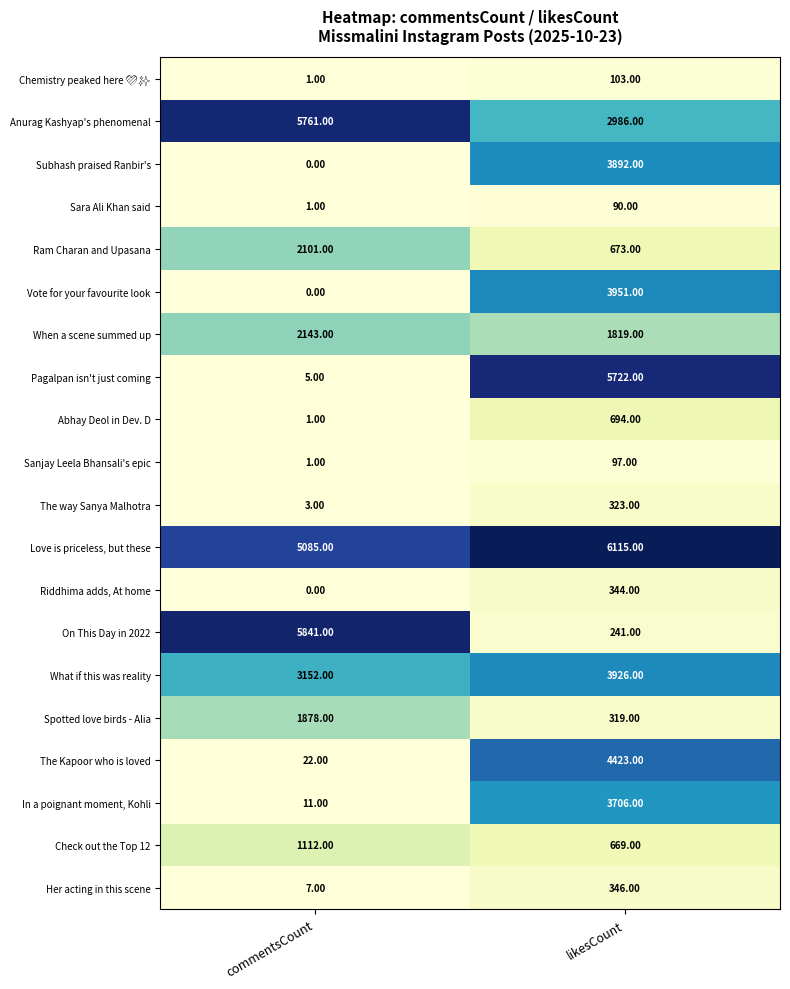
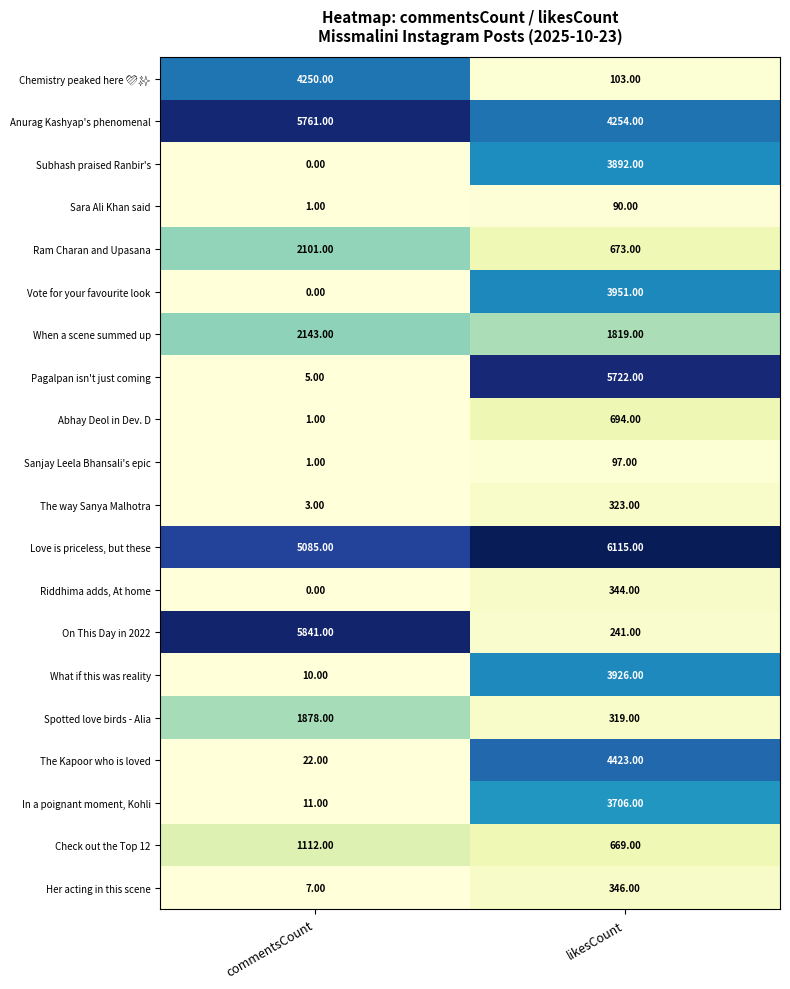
  {
    "Chemistry peaked here 🩷✨": {
-     "commentsCount": 1.00,
+     "commentsCount": 4250.00,
      "likesCount": 103.00
    },
    "Anurag Kashyap's phenomenal": {
      "commentsCount": 5761.00,
-     "likesCount": 2986.00
+     "likesCount": 4254.00
    },
    "Subhash praised Ranbir's": {
      "commentsCount": 0.00,
      "likesCount": 3892.00
    },
    "Sara Ali Khan said": {
      "commentsCount": 1.00,
      "likesCount": 90.00
    },
    "Ram Charan and Upasana": {
      "commentsCount": 2101.00,
      "likesCount": 673.00
    },
    "Vote for your favourite look": {
      "commentsCount": 0.00,
      "likesCount": 3951.00
    },
    "When a scene summed up": {
      "commentsCount": 2143.00,
      "likesCount": 1819.00
    },
    "Pagalpan isn't just coming": {
      "commentsCount": 5.00,
      "likesCount": 5722.00
    },
    "Abhay Deol in Dev. D": {
      "commentsCount": 1.00,
      "likesCount": 694.00
    },
    "Sanjay Leela Bhansali's epic": {
      "commentsCount": 1.00,
      "likesCount": 97.00
    },
    "The way Sanya Malhotra": {
      "commentsCount": 3.00,
      "likesCount": 323.00
    },
    "Love is priceless, but these": {
      "commentsCount": 5085.00,
      "likesCount": 6115.00
    },
    "Riddhima adds, At home": {
      "commentsCount": 0.00,
      "likesCount": 344.00
    },
    "On This Day in 2022": {
      "commentsCount": 5841.00,
      "likesCount": 241.00
    },
    "What if this was reality": {
-     "commentsCount": 3152.00,
+     "commentsCount": 10.00,
      "likesCount": 3926.00
    },
    "Spotted love birds - Alia": {
      "commentsCount": 1878.00,
      "likesCount": 319.00
    },
    "The Kapoor who is loved": {
      "commentsCount": 22.00,
      "likesCount": 4423.00
    },
    "In a poignant moment, Kohli": {
      "commentsCount": 11.00,
      "likesCount": 3706.00
    },
    "Check out the Top 12": {
      "commentsCount": 1112.00,
      "likesCount": 669.00
    },
    "Her acting in this scene": {
      "commentsCount": 7.00,
      "likesCount": 346.00
    }
  }
